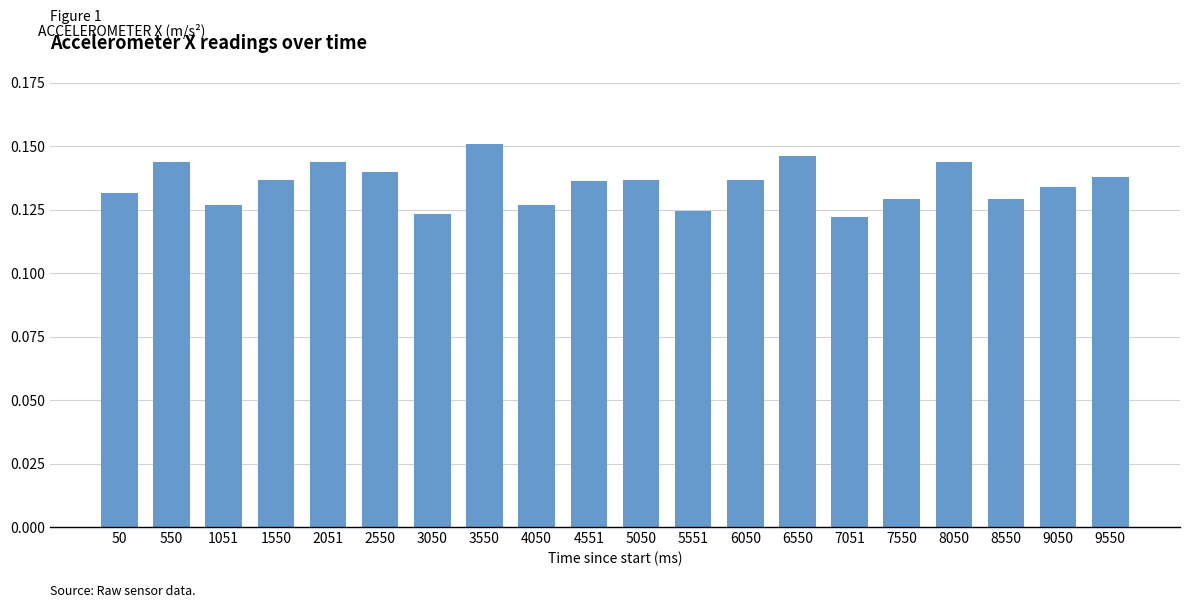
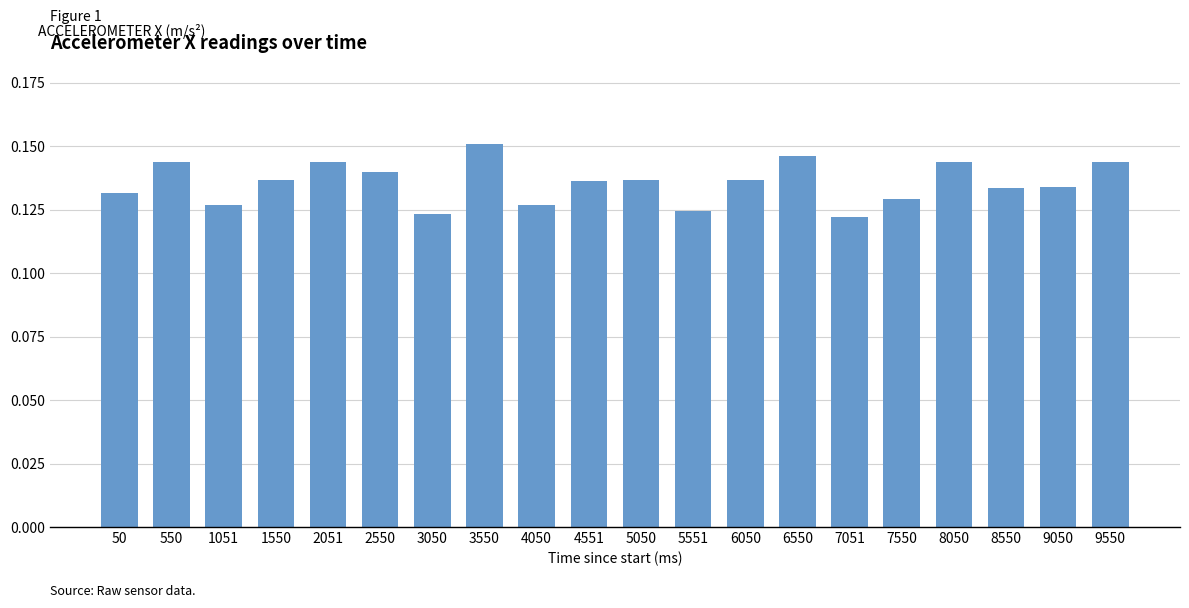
  {
    "50": 0.132,
    "550": 0.144,
    "1051": 0.127,
    "1550": 0.137,
    "2051": 0.144,
    "2550": 0.140,
    "3050": 0.123,
    "3550": 0.151,
    "4050": 0.127,
    "4551": 0.136,
    "5050": 0.137,
    "5551": 0.125,
    "6050": 0.137,
    "6550": 0.146,
    "7051": 0.122,
    "7550": 0.129,
    "8050": 0.144,
-   "8550": 0.129,
+   "8550": 0.134,
    "9050": 0.134,
-   "9550": 0.138
+   "9550": 0.144
  }
